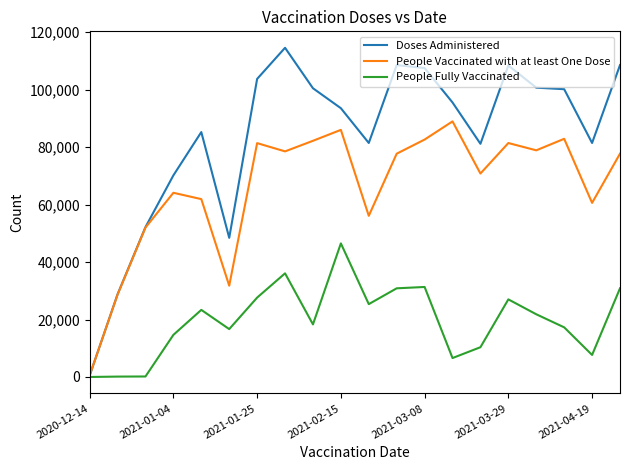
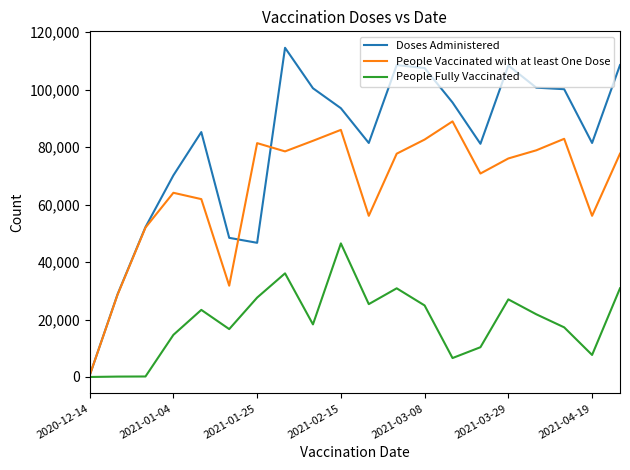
  {
    "Doses Administered": {
      "2021-01-04": "70,000",
-     "2021-01-25": "104,000",
+     "2021-01-25": "47,000",
      "2021-02-15": "94,000",
      "2021-04-19": "81,000"
    },
    "People Vaccinated with at least One Dose": {
      "2021-01-04": "64,000",
      "2021-01-25": "81,000",
      "2021-02-15": "86,000",
      "2021-03-08": "83,000",
-     "2021-03-29": "81,000",
-     "2021-04-19": "61,000"
+     "2021-03-29": "76,000",
+     "2021-04-19": "56,000"
    },
    "People Fully Vaccinated": {
      "2021-01-04": "15,000",
      "2021-01-25": "28,000",
      "2021-02-15": "46,000",
-     "2021-03-08": "31,000",
+     "2021-03-08": "25,000",
      "2021-03-29": "27,000",
      "2021-04-19": "8,000"
    }
  }
